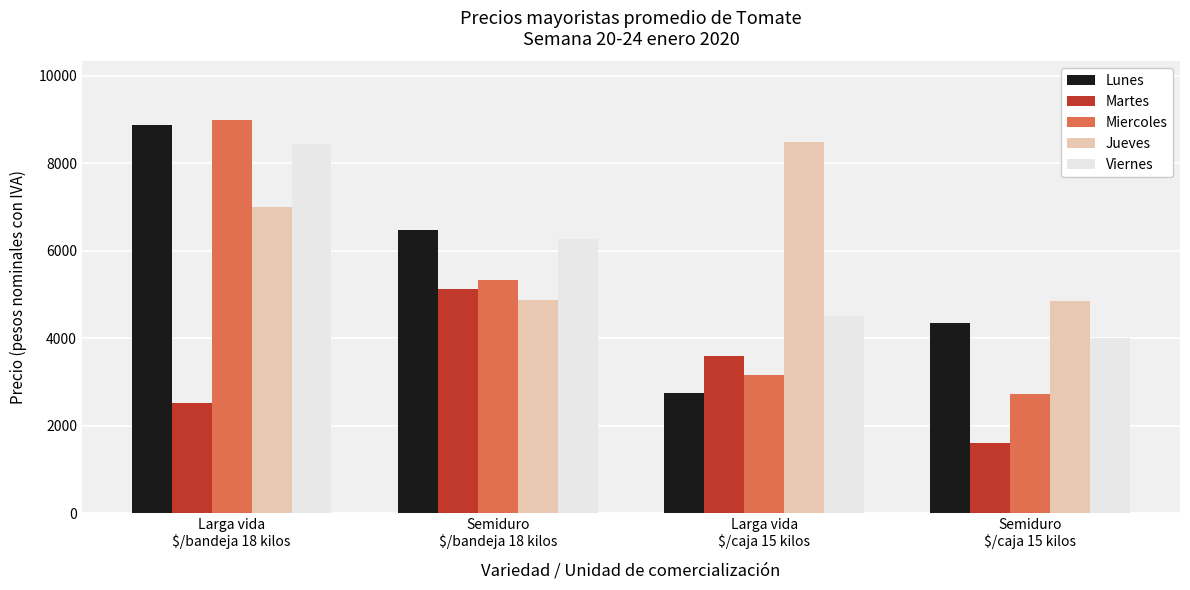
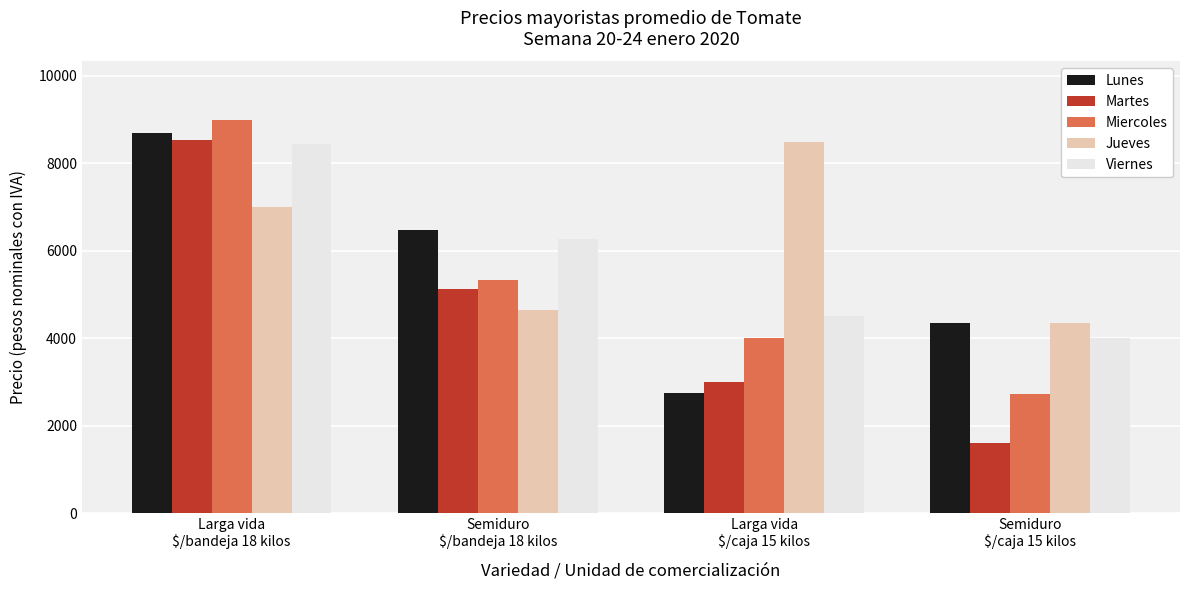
  {
    "Lunes": {
-     "Larga vida $/bandeja 18 kilos": 8900,
+     "Larga vida $/bandeja 18 kilos": 8700,
      "Semiduro $/bandeja 18 kilos": 6500,
      "Larga vida $/caja 15 kilos": 2800,
      "Semiduro $/caja 15 kilos": 4300
    },
    "Martes": {
-     "Larga vida $/bandeja 18 kilos": 2500,
+     "Larga vida $/bandeja 18 kilos": 8500,
      "Semiduro $/bandeja 18 kilos": 5100,
-     "Larga vida $/caja 15 kilos": 3600,
+     "Larga vida $/caja 15 kilos": 3000,
      "Semiduro $/caja 15 kilos": 1600
    },
    "Miercoles": {
      "Larga vida $/bandeja 18 kilos": 9000,
      "Semiduro $/bandeja 18 kilos": 5300,
-     "Larga vida $/caja 15 kilos": 3200,
+     "Larga vida $/caja 15 kilos": 4000,
      "Semiduro $/caja 15 kilos": 2700
    },
    "Jueves": {
      "Larga vida $/bandeja 18 kilos": 7000,
-     "Semiduro $/bandeja 18 kilos": 4900,
+     "Semiduro $/bandeja 18 kilos": 4600,
      "Larga vida $/caja 15 kilos": 8500,
-     "Semiduro $/caja 15 kilos": 4900
+     "Semiduro $/caja 15 kilos": 4300
    },
    "Viernes": {
      "Larga vida $/bandeja 18 kilos": 8400,
      "Semiduro $/bandeja 18 kilos": 6300,
      "Larga vida $/caja 15 kilos": 4500,
      "Semiduro $/caja 15 kilos": 4000
    }
  }
